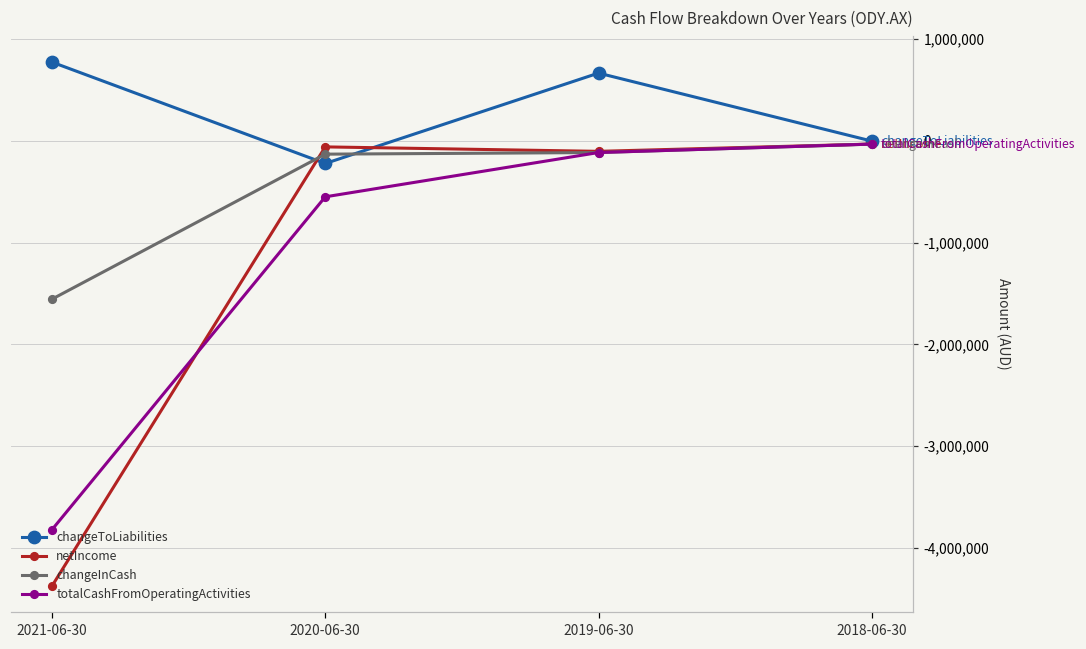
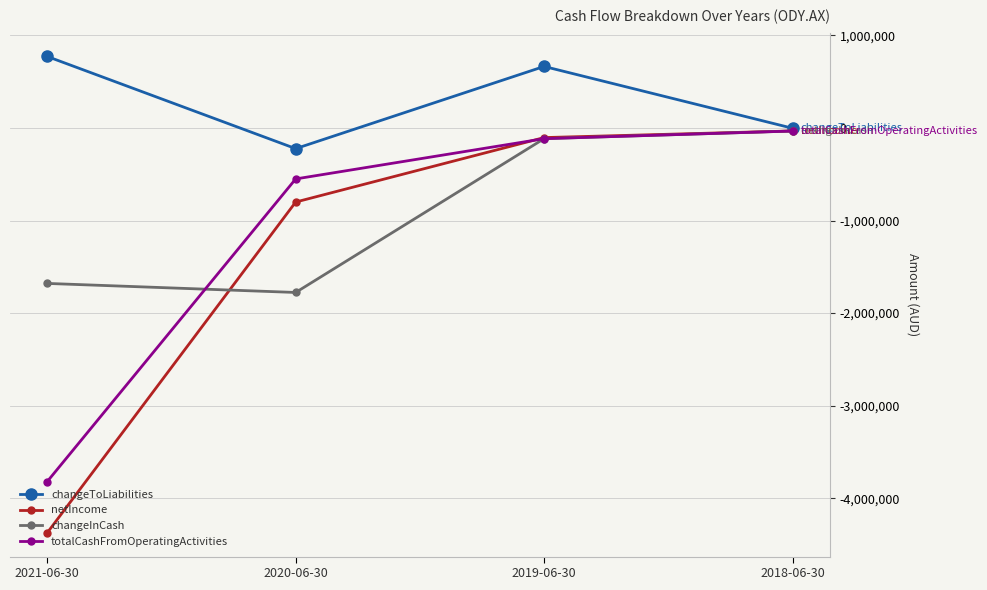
  {
    "changeToLiabilities": {
      "2021-06-30": "800,000",
      "2020-06-30": "-200,000",
      "2019-06-30": "700,000",
      "2018-06-30": "0"
    },
    "netIncome": {
      "2021-06-30": "-4,400,000",
-     "2020-06-30": "-100,000"
+     "2020-06-30": "-800,000"
    },
    "changeInCash": {
-     "2021-06-30": "-1,600,000",
-     "2020-06-30": "-100,000"
+     "2021-06-30": "-1,700,000",
+     "2020-06-30": "-1,800,000"
    },
    "totalCashFromOperatingActivities": {
      "2021-06-30": "-3,800,000",
      "2020-06-30": "-600,000"
    }
  }
